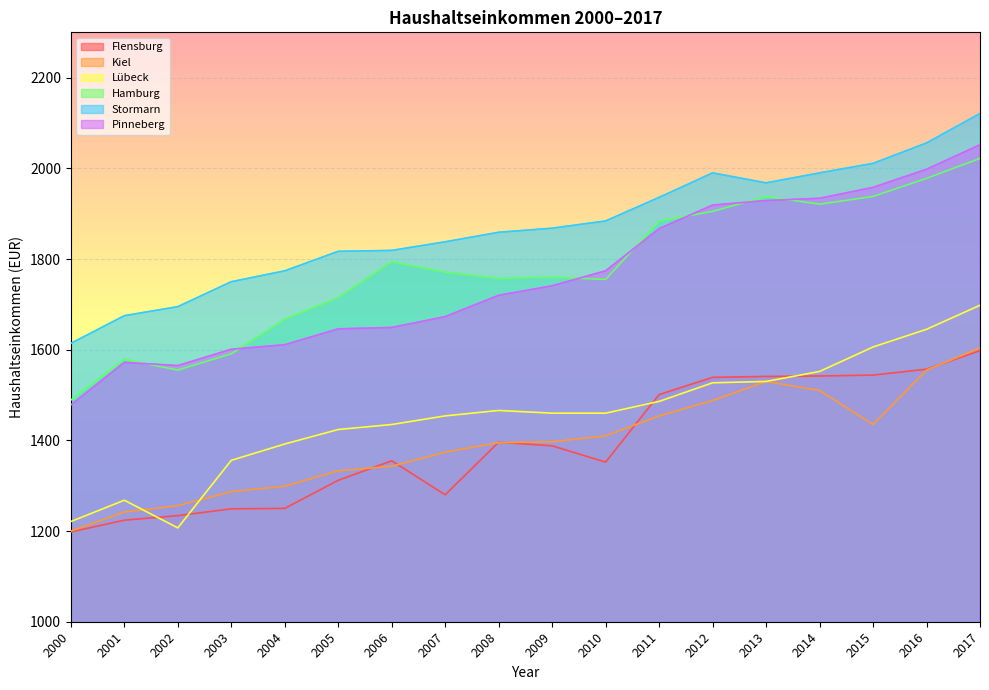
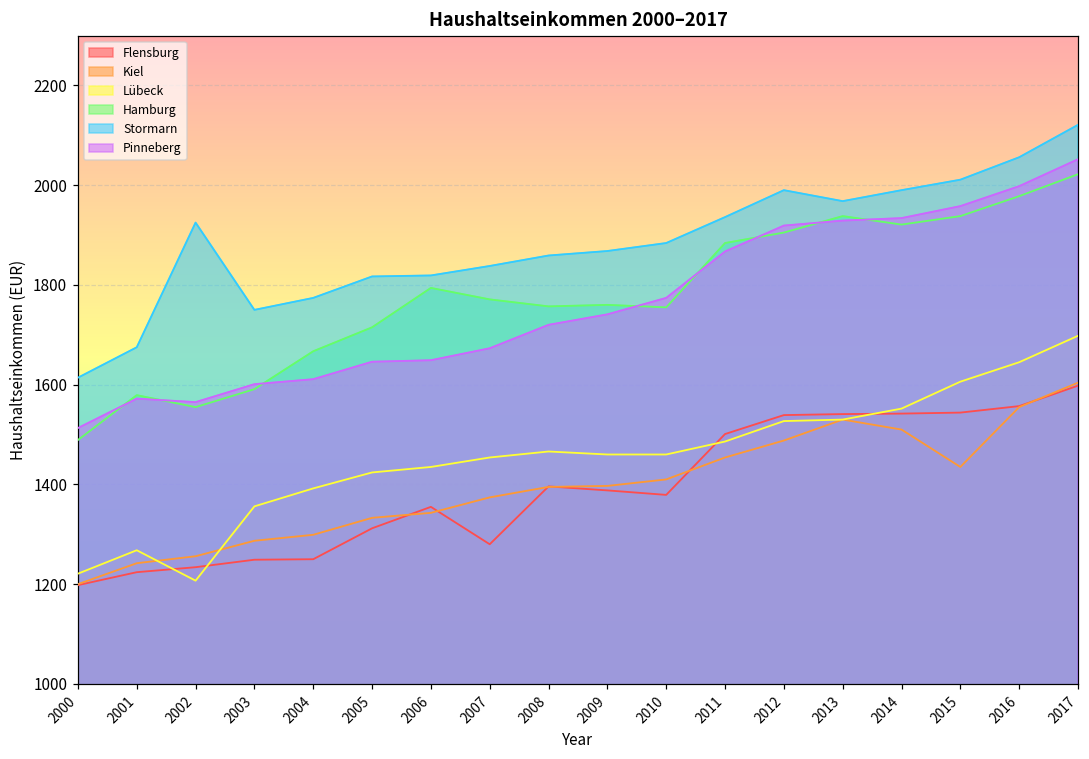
  {
    "Flensburg": {
      "2001": 1220,
      "2002": 1230,
      "2003": 1250,
      "2004": 1250,
      "2005": 1310,
      "2006": 1360,
      "2007": 1280,
      "2009": 1390,
-     "2010": 1350,
+     "2010": 1380,
      "2011": 1500,
      "2012": 1540,
      "2013": 1540,
      "2014": 1540,
      "2015": 1540,
      "2017": 1600
    },
    "Kiel": {
      "2001": 1240,
      "2002": 1260,
      "2003": 1290,
      "2004": 1300,
      "2005": 1330,
      "2006": 1340,
      "2007": 1370,
      "2009": 1400,
      "2010": 1410,
      "2011": 1450,
      "2012": 1490,
      "2014": 1510,
      "2015": 1440,
      "2017": 1600
    },
    "Lübeck": {
      "2000": 1220,
      "2001": 1270,
      "2002": 1210,
      "2003": 1360,
      "2004": 1390,
      "2005": 1420,
      "2006": 1440,
      "2007": 1450,
      "2008": 1470,
      "2009": 1460,
      "2010": 1460,
      "2011": 1490,
      "2012": 1530,
      "2014": 1550,
      "2015": 1610,
      "2016": 1650,
      "2017": 1700
    },
    "Hamburg": {
      "2000": 1490,
      "2001": 1580,
      "2002": 1560,
      "2003": 1590,
      "2004": 1670,
      "2005": 1720,
      "2006": 1790,
      "2007": 1770,
      "2008": 1760,
      "2009": 1760,
      "2010": 1760,
      "2011": 1880,
      "2012": 1910,
      "2013": 1940,
      "2014": 1920,
      "2015": 1940,
      "2016": 1980,
      "2017": 2020
    },
    "Stormarn": {
      "2000": 1610,
      "2001": 1680,
-     "2002": 1700,
+     "2002": 1930,
      "2003": 1750,
      "2004": 1770,
      "2005": 1820,
      "2006": 1820,
      "2007": 1840,
      "2008": 1860,
      "2009": 1870,
      "2010": 1880,
      "2011": 1940,
      "2012": 1990,
      "2013": 1970,
      "2014": 1990,
      "2015": 2010,
      "2016": 2060,
      "2017": 2120
    },
    "Pinneberg": {
-     "2000": 1480,
+     "2000": 1510,
      "2001": 1570,
      "2002": 1570,
      "2003": 1600,
      "2004": 1610,
      "2005": 1650,
      "2006": 1650,
      "2007": 1670,
      "2008": 1720,
      "2009": 1740,
      "2010": 1770,
      "2011": 1870,
      "2012": 1920,
      "2013": 1930,
      "2014": 1930,
      "2015": 1960,
      "2016": 2000,
      "2017": 2050
    }
  }
